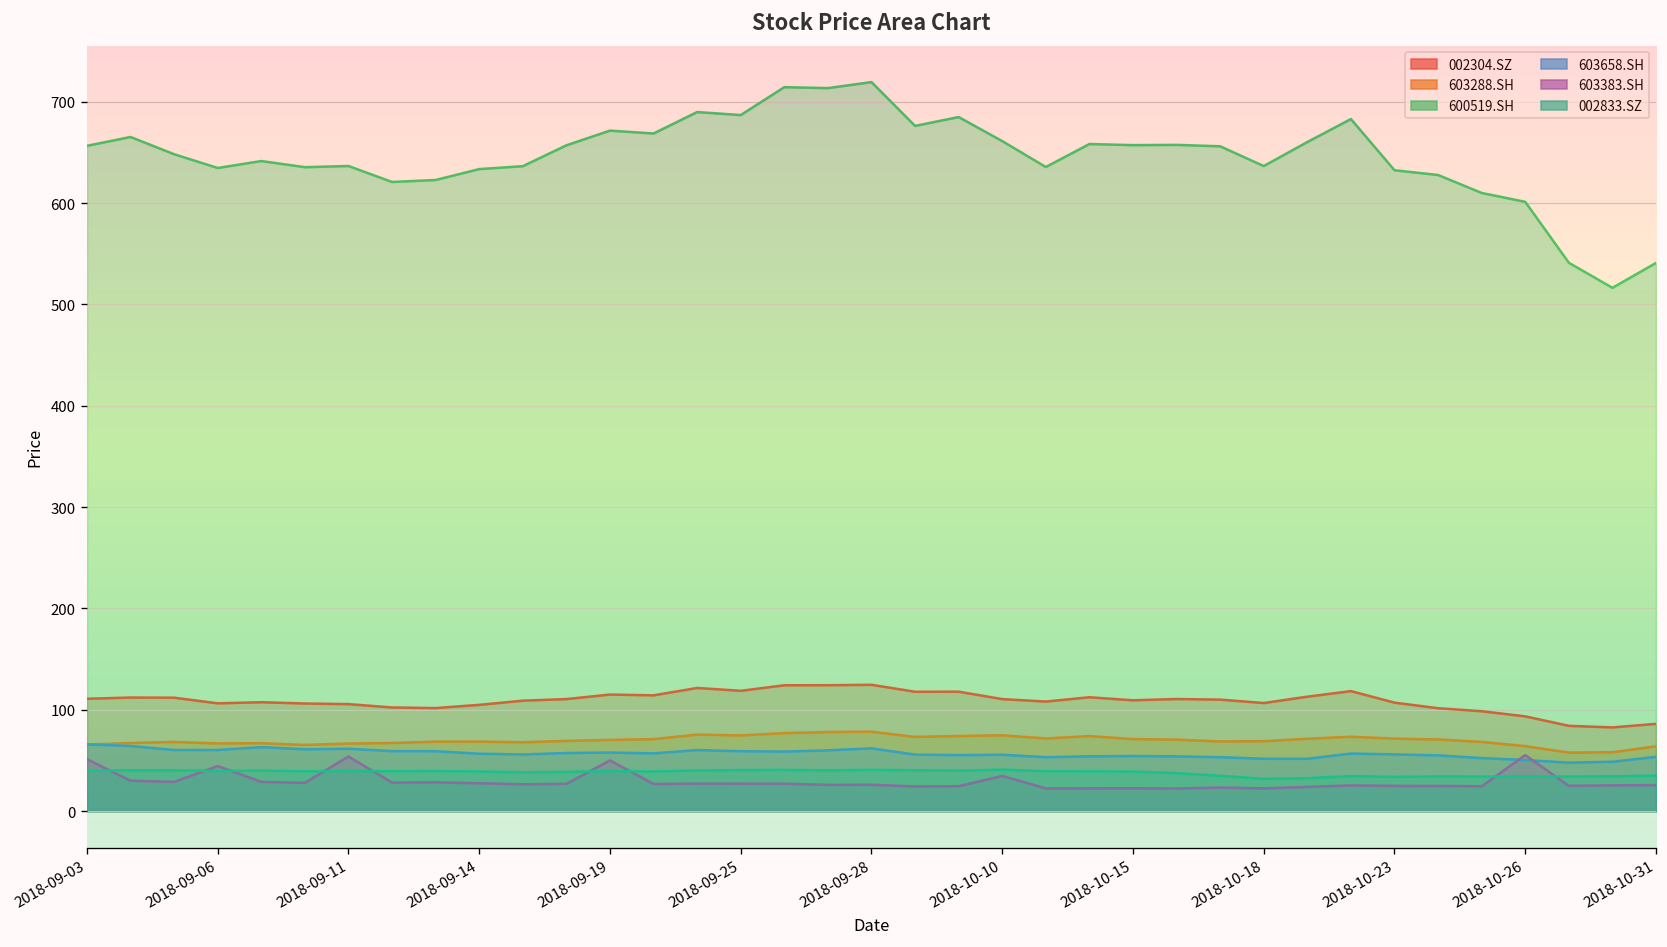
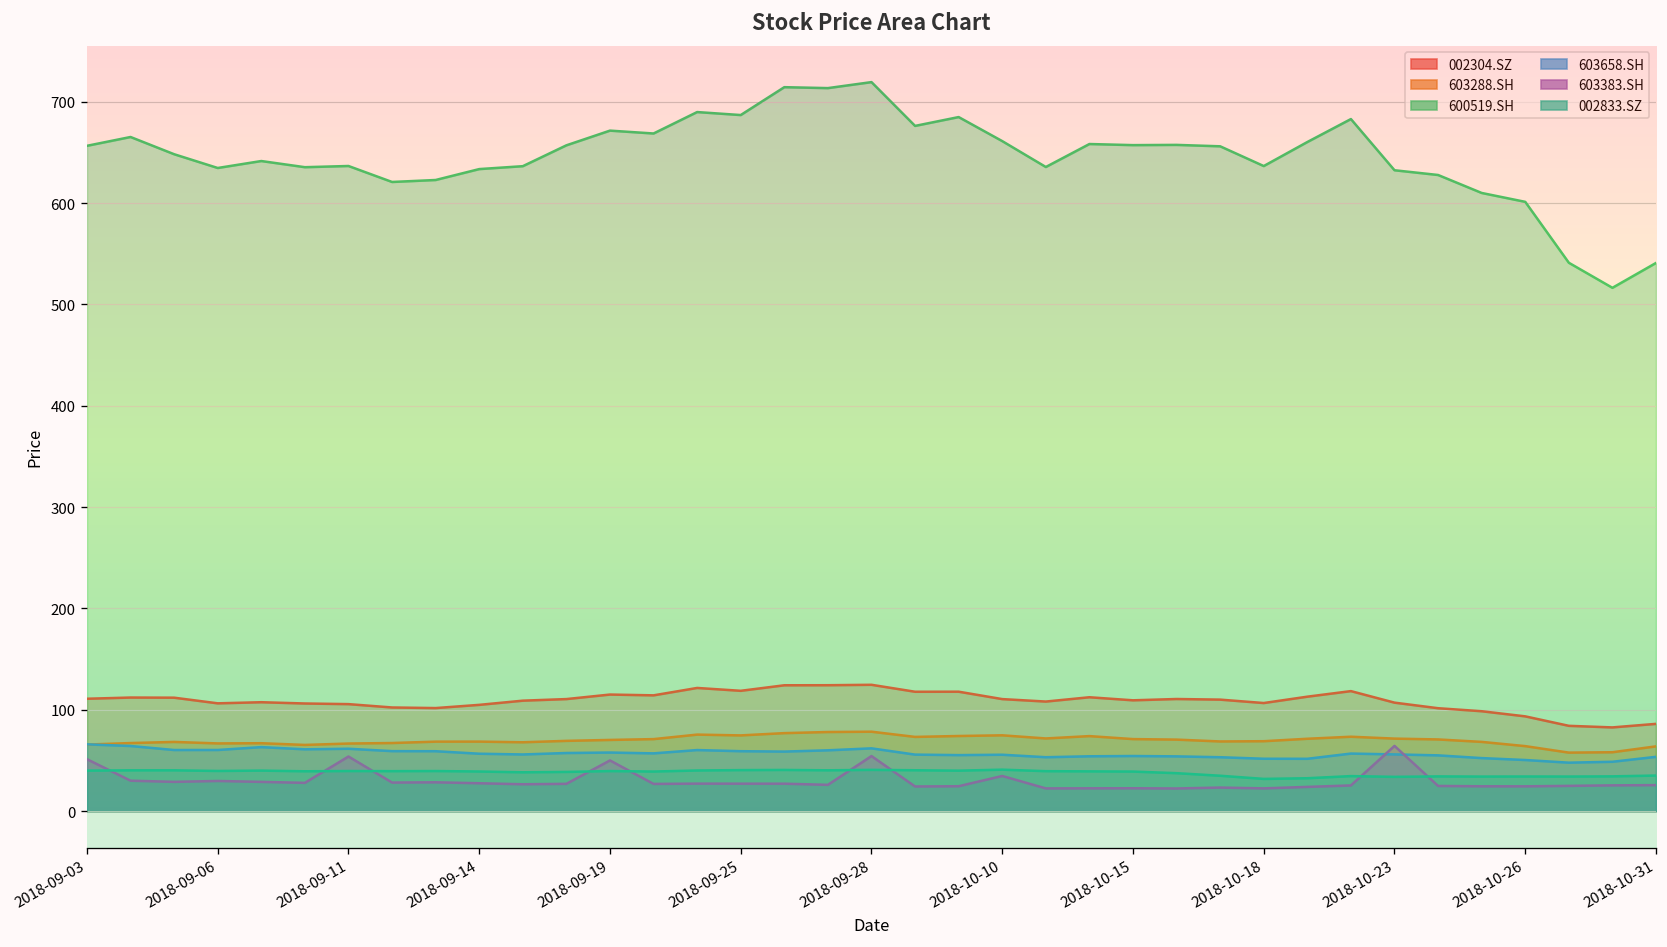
  {
    "603383.SH": {
      "2018-09-03": 50,
-     "2018-09-06": 40,
+     "2018-09-06": 30,
      "2018-09-11": 50,
      "2018-09-14": 30,
      "2018-09-19": 50,
      "2018-09-25": 30,
-     "2018-09-28": 30,
+     "2018-09-28": 50,
      "2018-10-10": 30,
      "2018-10-15": 20,
      "2018-10-18": 20,
-     "2018-10-23": 20,
-     "2018-10-26": 60,
+     "2018-10-23": 60,
+     "2018-10-26": 20,
      "2018-10-31": 30
    }
  }
